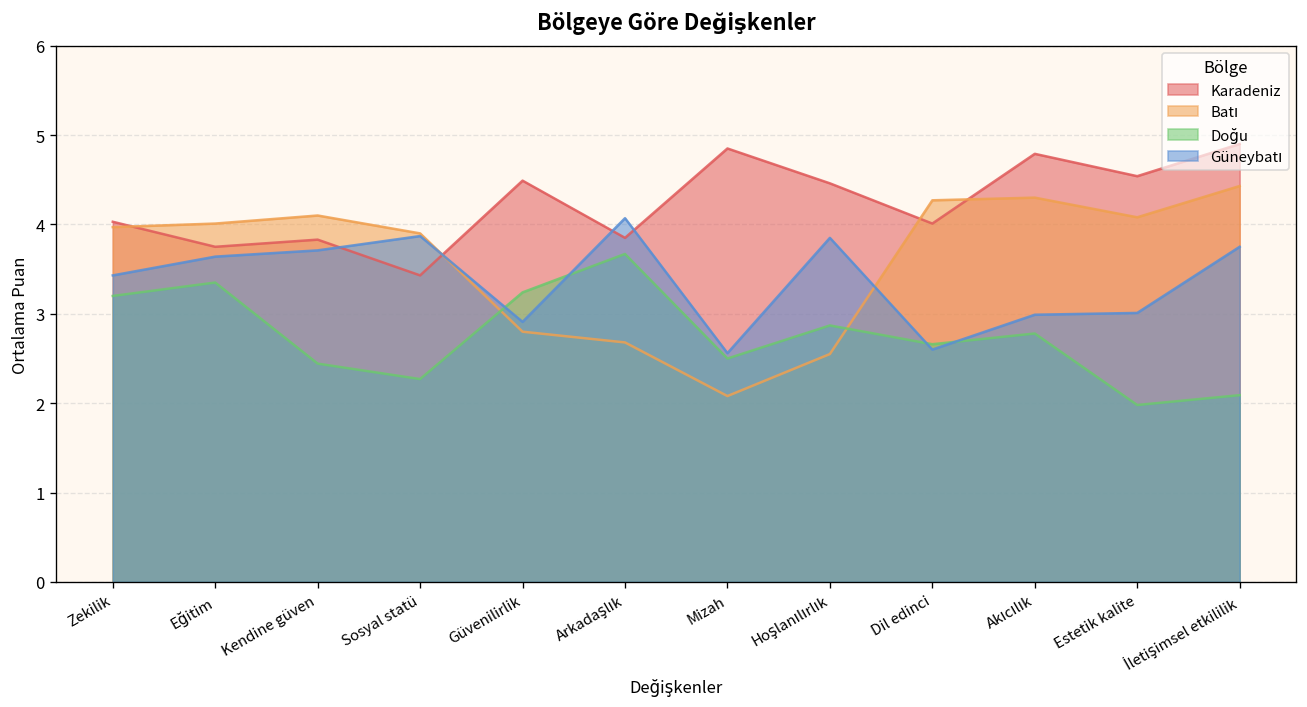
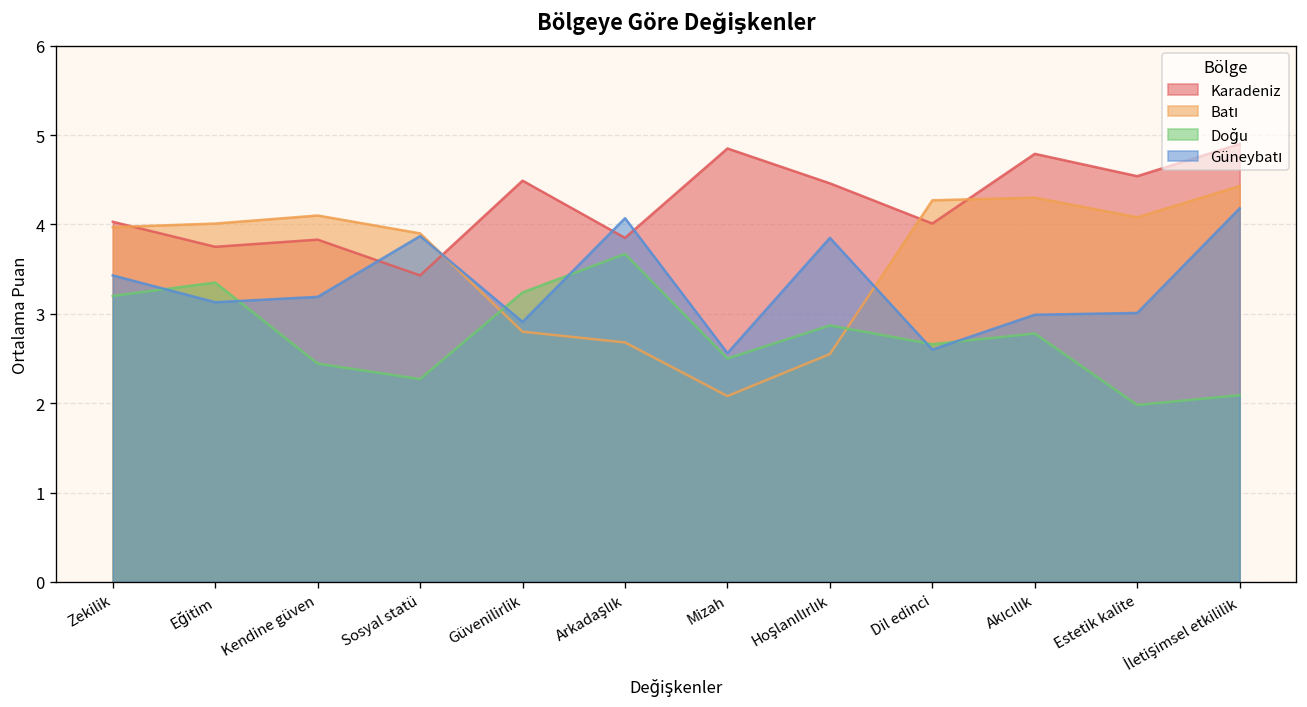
  {
    "Doğu": {
      "Zekilik": 3.2,
      "Eğitim": 3.4,
      "Kendine güven": 2.4,
      "Sosyal statü": 2.3,
      "Güvenilirlik": 3.2,
      "Arkadaşlık": 3.7,
      "Mizah": 2.5,
      "Hoşlanılırlık": 2.9,
      "Dil edinci": 2.7,
      "Akıcılık": 2.8,
      "Estetik kalite": 2.0,
      "İletişimsel etkililik": 2.1
    },
    "Güneybatı": {
      "Zekilik": 3.4,
-     "Eğitim": 3.6,
-     "Kendine güven": 3.7,
+     "Eğitim": 3.1,
+     "Kendine güven": 3.2,
      "Güvenilirlik": 2.9,
      "Arkadaşlık": 4.1,
      "Mizah": 2.6,
      "Hoşlanılırlık": 3.9,
      "Dil edinci": 2.6,
      "Akıcılık": 3.0,
      "Estetik kalite": 3.0,
-     "İletişimsel etkililik": 3.8
+     "İletişimsel etkililik": 4.2
    }
  }
